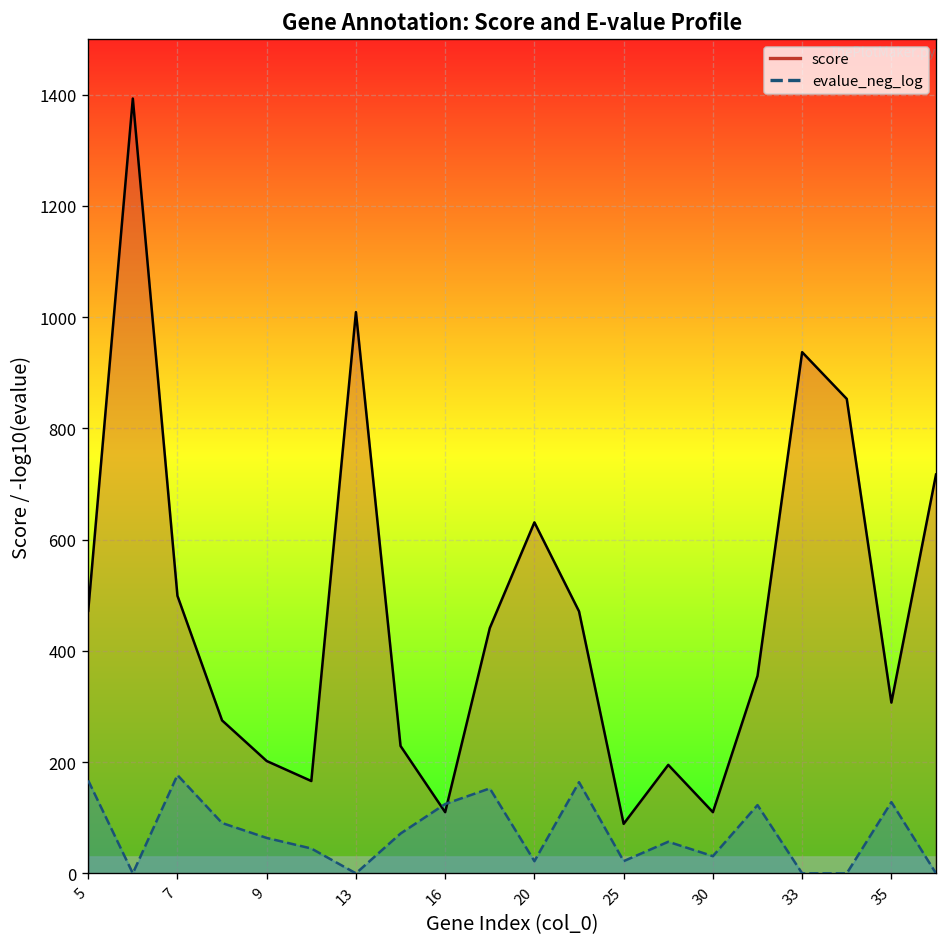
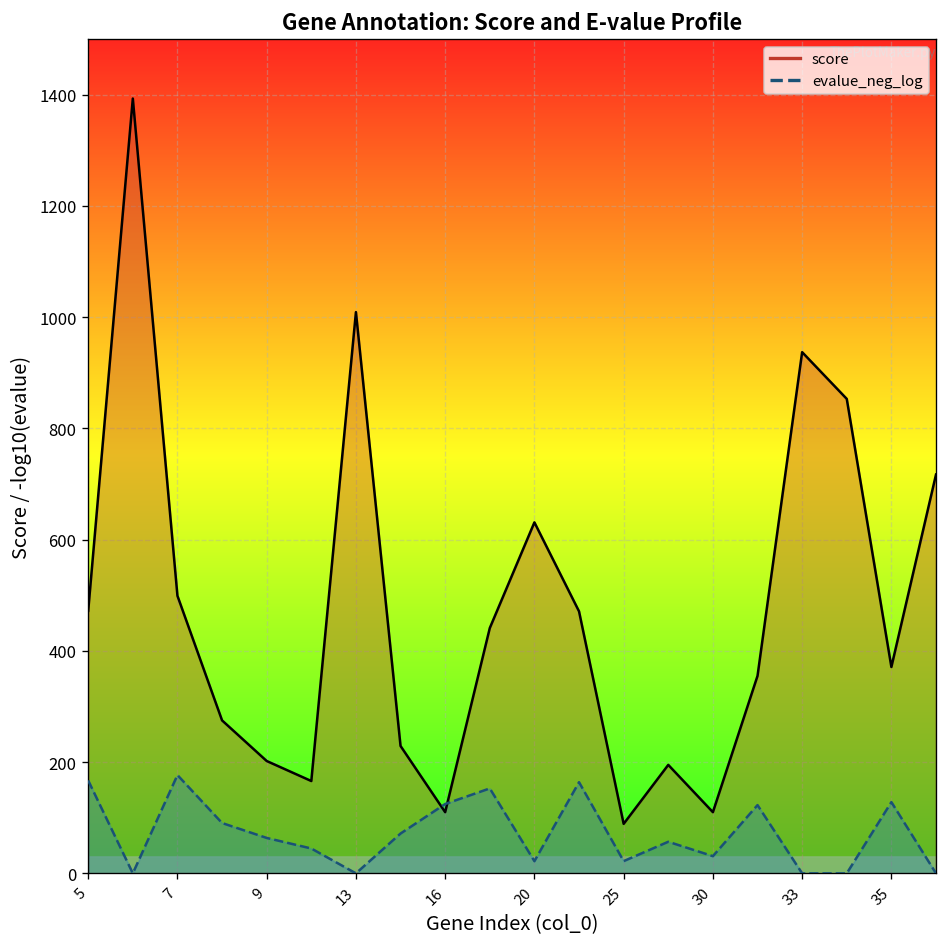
  {
    "score": {
      "16": 110,
      "20": 630,
      "25": 90,
      "30": 110,
      "33": 940,
-     "35": 310
+     "35": 370
    }
  }
